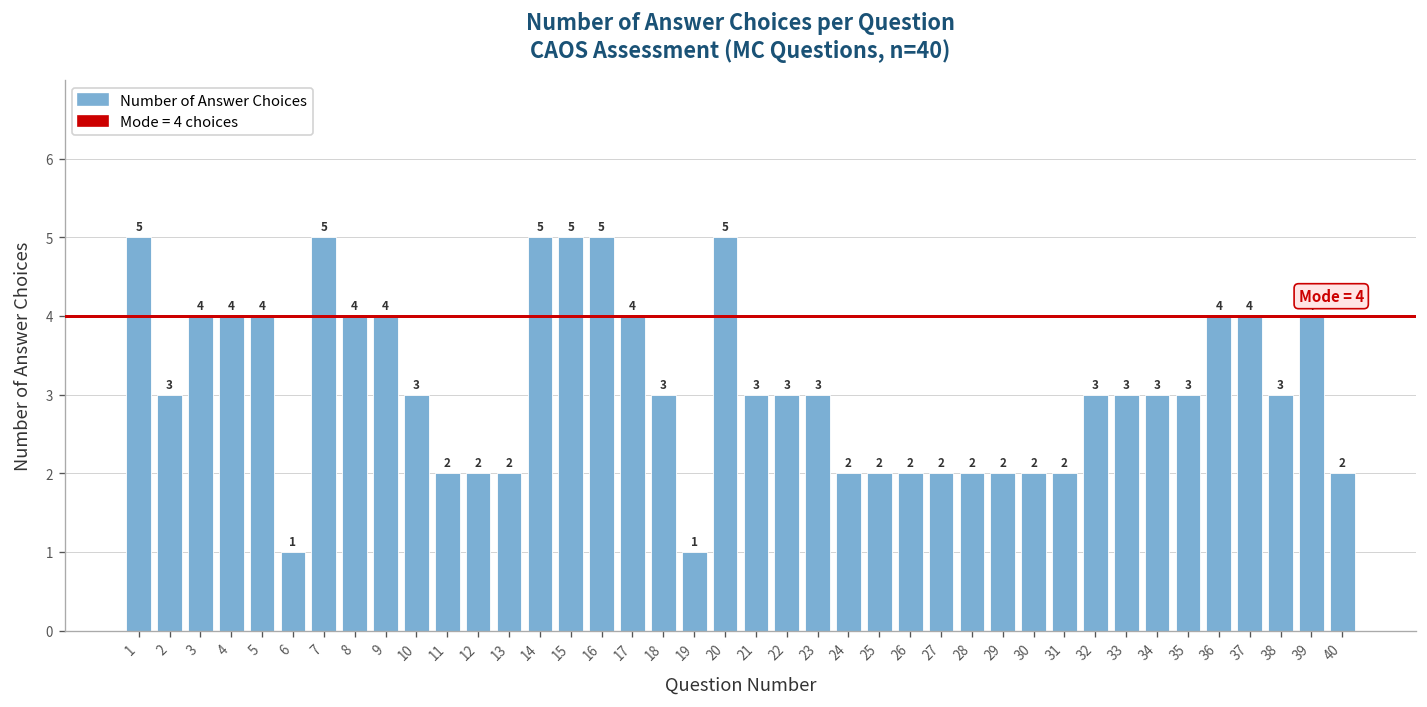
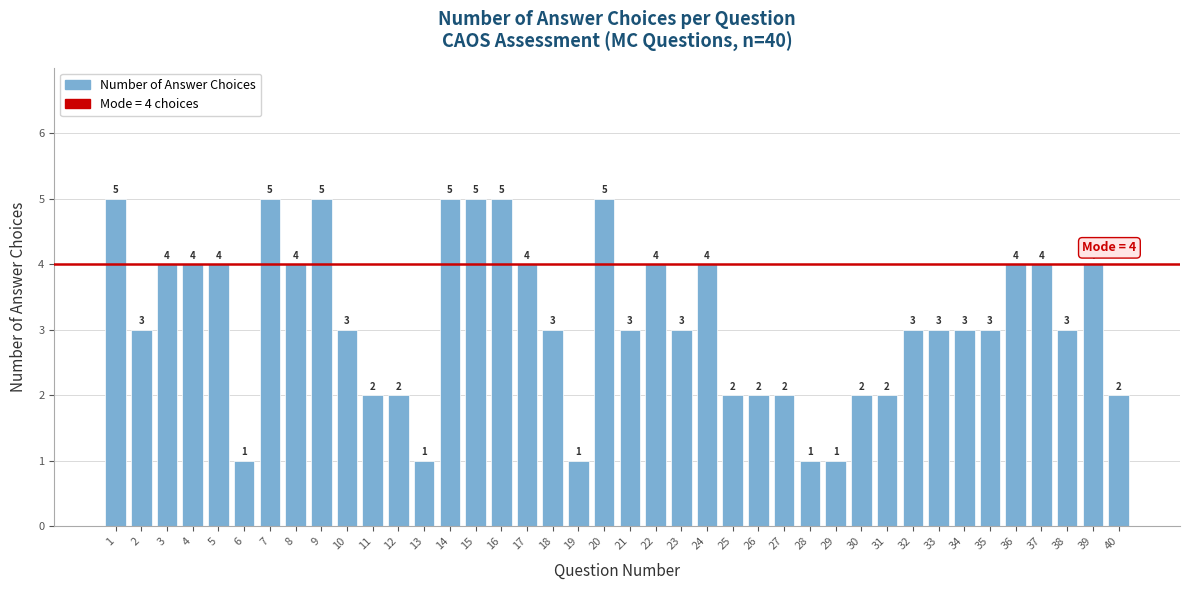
  {
    "1": 5,
    "2": 3,
    "3": 4,
    "4": 4,
    "5": 4,
    "6": 1,
    "7": 5,
    "8": 4,
-   "9": 4,
+   "9": 5,
    "10": 3,
    "11": 2,
    "12": 2,
-   "13": 2,
+   "13": 1,
    "14": 5,
    "15": 5,
    "16": 5,
    "17": 4,
    "18": 3,
    "19": 1,
    "20": 5,
    "21": 3,
-   "22": 3,
+   "22": 4,
    "23": 3,
-   "24": 2,
+   "24": 4,
    "25": 2,
    "26": 2,
    "27": 2,
-   "28": 2,
-   "29": 2,
+   "28": 1,
+   "29": 1,
    "30": 2,
    "31": 2,
    "32": 3,
    "33": 3,
    "34": 3,
    "35": 3,
    "36": 4,
    "37": 4,
    "38": 3,
    "40": 2
  }
